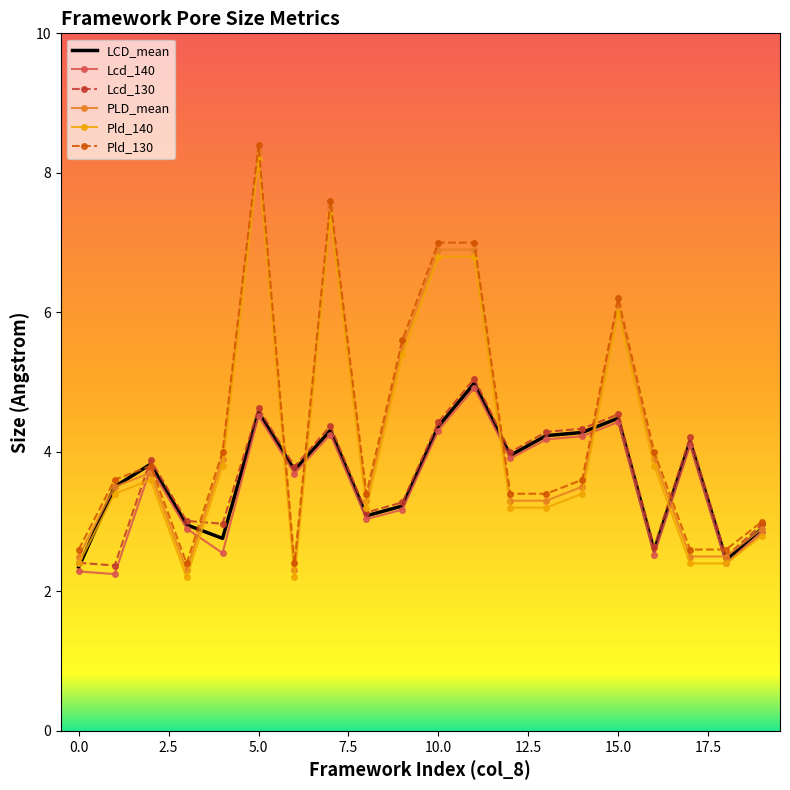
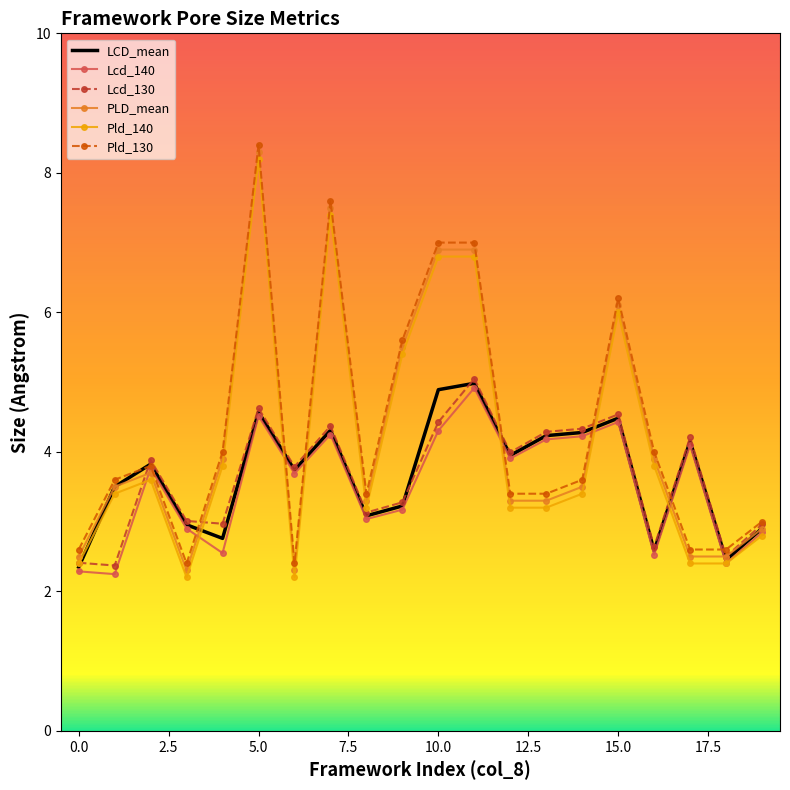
  {
    "LCD_mean": {
      "0.0": 2.3,
      "5.0": 4.6,
-     "10.0": 4.4,
+     "10.0": 4.9,
      "15.0": 4.5
    }
  }
